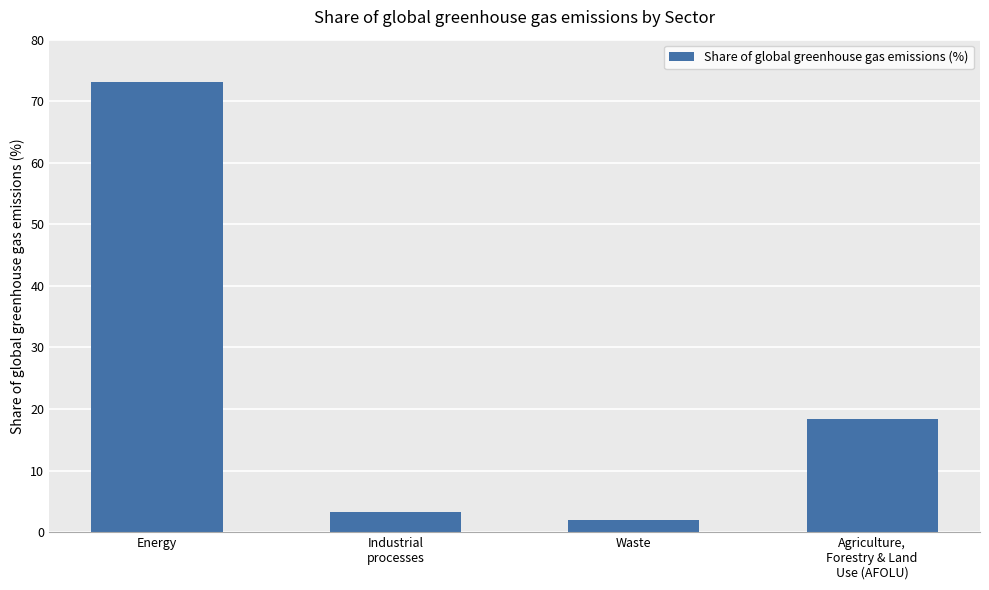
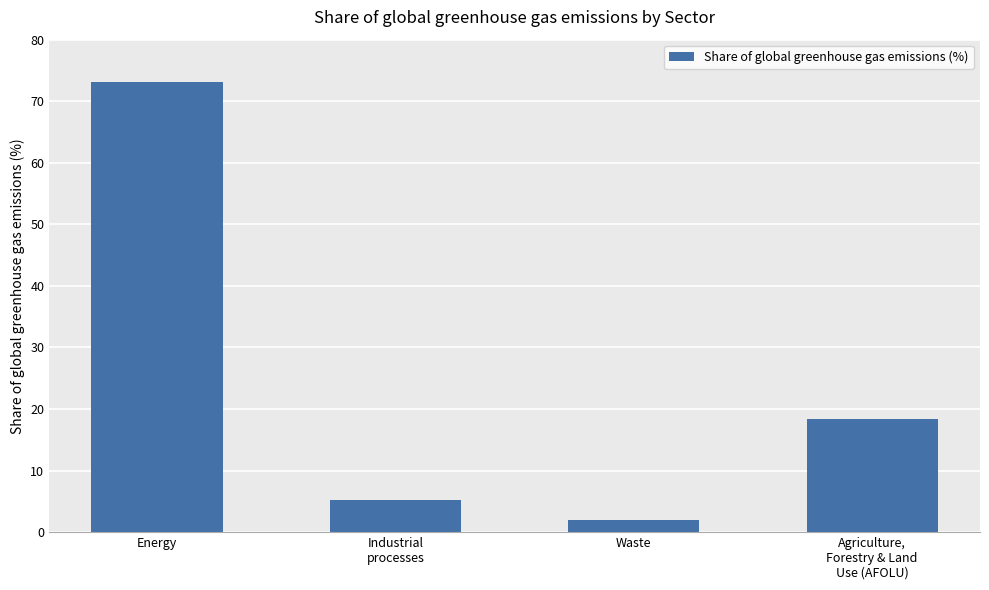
  {
    "Energy": 73,
-   "Industrial processes": 3,
+   "Industrial processes": 5,
    "Waste": 2,
    "Agriculture, Forestry & Land Use (AFOLU)": 18
  }
